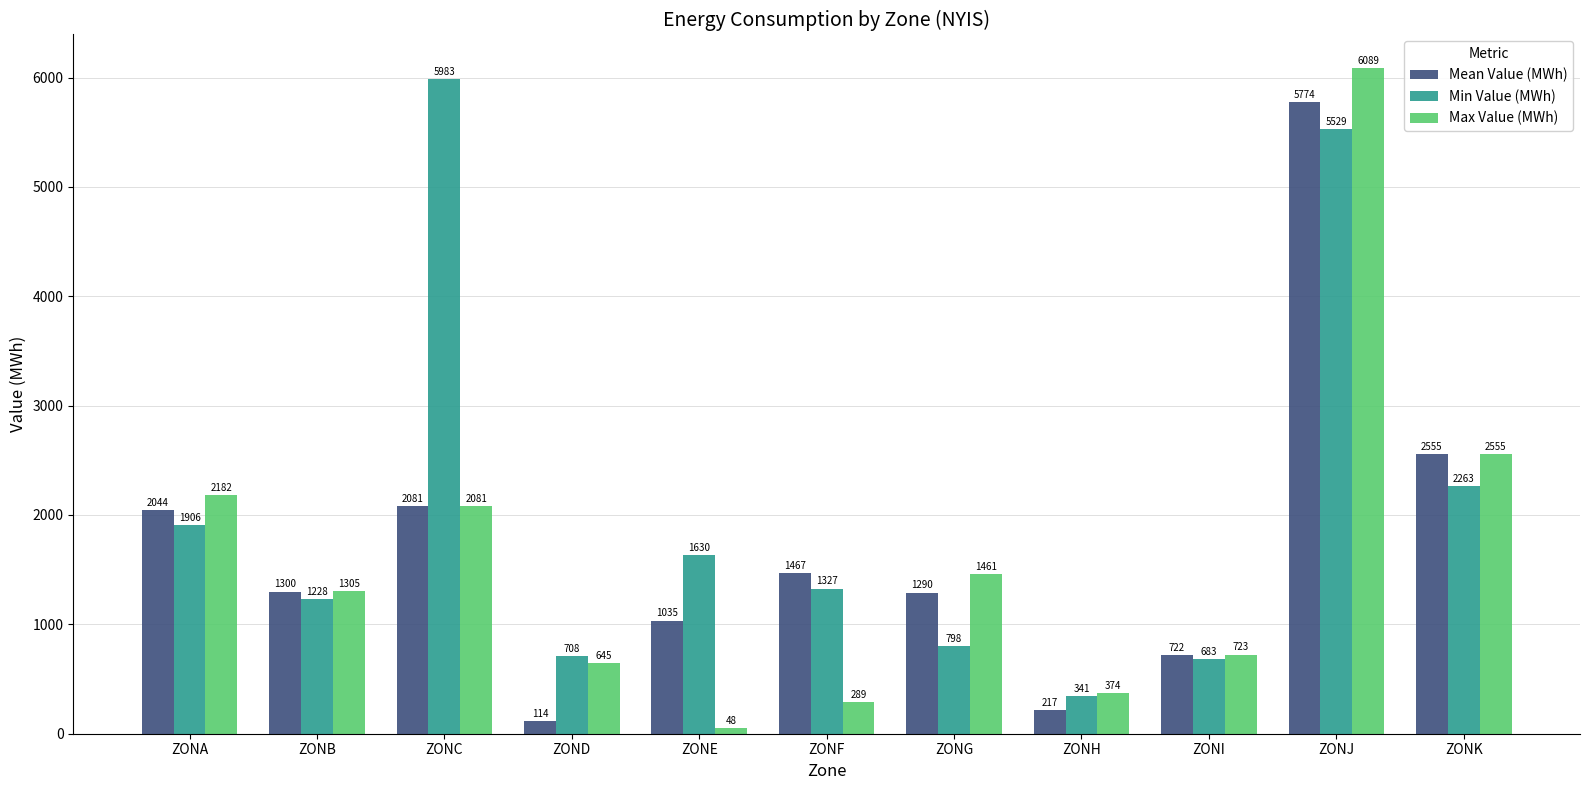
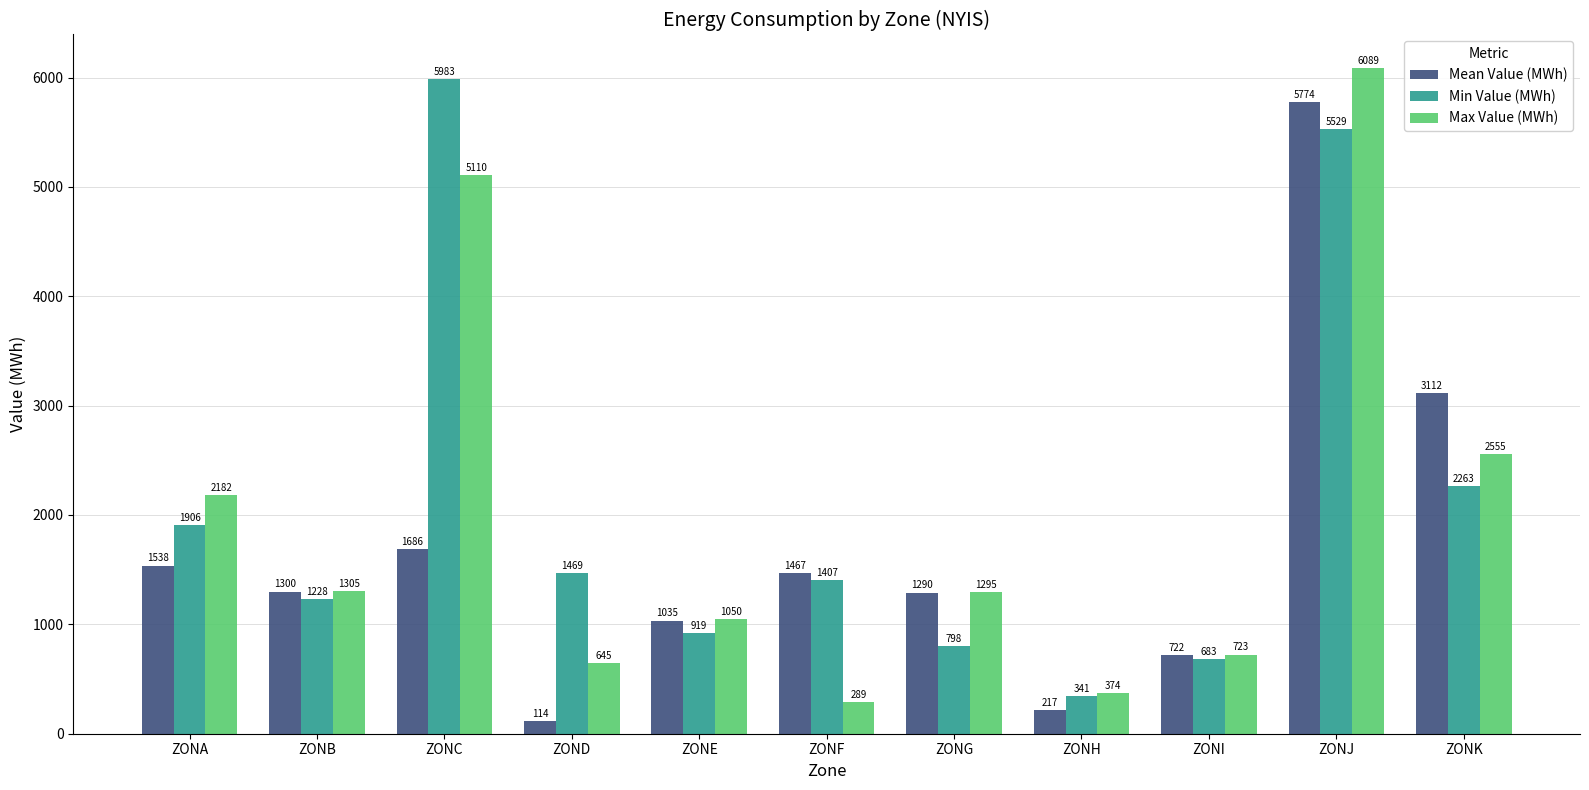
  {
    "Mean Value (MWh)": {
-     "ZONA": 2044,
+     "ZONA": 1538,
      "ZONB": 1300,
-     "ZONC": 2081,
+     "ZONC": 1686,
      "ZOND": 114,
      "ZONE": 1035,
      "ZONF": 1467,
      "ZONG": 1290,
      "ZONH": 217,
      "ZONI": 722,
      "ZONJ": 5774,
-     "ZONK": 2555
+     "ZONK": 3112
    },
    "Min Value (MWh)": {
      "ZONA": 1906,
      "ZONB": 1228,
      "ZONC": 5983,
-     "ZOND": 708,
-     "ZONE": 1630,
-     "ZONF": 1327,
+     "ZOND": 1469,
+     "ZONE": 919,
+     "ZONF": 1407,
      "ZONG": 798,
      "ZONH": 341,
      "ZONI": 683,
      "ZONJ": 5529,
      "ZONK": 2263
    },
    "Max Value (MWh)": {
      "ZONA": 2182,
      "ZONB": 1305,
-     "ZONC": 2081,
+     "ZONC": 5110,
      "ZOND": 645,
-     "ZONE": 48,
+     "ZONE": 1050,
      "ZONF": 289,
-     "ZONG": 1461,
+     "ZONG": 1295,
      "ZONH": 374,
      "ZONI": 723,
      "ZONJ": 6089,
      "ZONK": 2555
    }
  }
